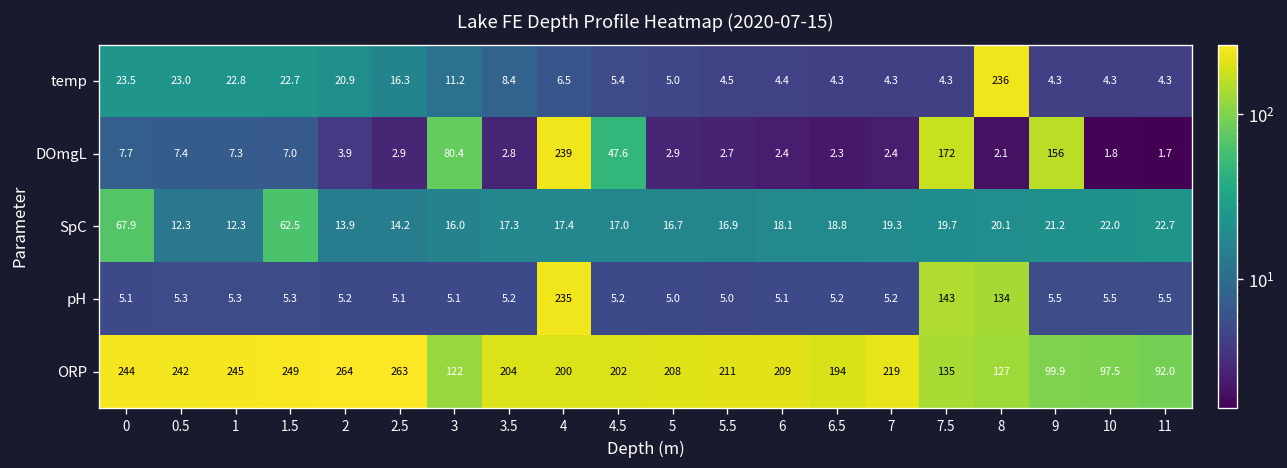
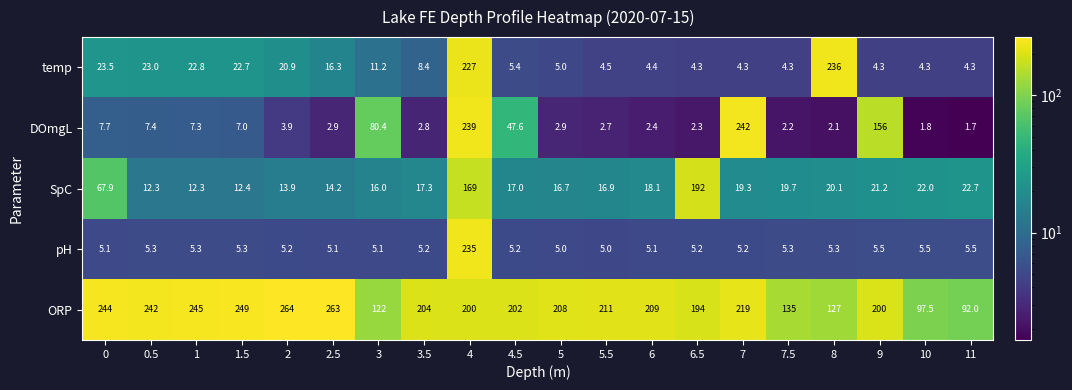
  {
    "temp": {
      "0": 23.5,
      "0.5": 23.0,
      "1": 22.8,
      "1.5": 22.7,
      "2": 20.9,
      "2.5": 16.3,
      "3": 11.2,
      "3.5": 8.4,
-     "4": 6.5,
+     "4": 227,
      "4.5": 5.4,
      "5": 5.0,
      "5.5": 4.5,
      "6": 4.4,
      "6.5": 4.3,
      "7": 4.3,
      "7.5": 4.3,
      "8": 236,
      "9": 4.3,
      "10": 4.3,
      "11": 4.3
    },
    "DOmgL": {
      "0": 7.7,
      "0.5": 7.4,
      "1": 7.3,
      "1.5": 7.0,
      "2": 3.9,
      "2.5": 2.9,
      "3": 80.4,
      "3.5": 2.8,
      "4": 239,
      "4.5": 47.6,
      "5": 2.9,
      "5.5": 2.7,
      "6": 2.4,
      "6.5": 2.3,
-     "7": 2.4,
-     "7.5": 172,
+     "7": 242,
+     "7.5": 2.2,
      "8": 2.1,
      "9": 156,
      "10": 1.8,
      "11": 1.7
    },
    "SpC": {
      "0": 67.9,
      "0.5": 12.3,
      "1": 12.3,
-     "1.5": 62.5,
+     "1.5": 12.4,
      "2": 13.9,
      "2.5": 14.2,
      "3": 16.0,
      "3.5": 17.3,
-     "4": 17.4,
+     "4": 169,
      "4.5": 17.0,
      "5": 16.7,
      "5.5": 16.9,
      "6": 18.1,
-     "6.5": 18.8,
+     "6.5": 192,
      "7": 19.3,
      "7.5": 19.7,
      "8": 20.1,
      "9": 21.2,
      "10": 22.0,
      "11": 22.7
    },
    "pH": {
      "0": 5.1,
      "0.5": 5.3,
      "1": 5.3,
      "1.5": 5.3,
      "2": 5.2,
      "2.5": 5.1,
      "3": 5.1,
      "3.5": 5.2,
      "4": 235,
      "4.5": 5.2,
      "5": 5.0,
      "5.5": 5.0,
      "6": 5.1,
      "6.5": 5.2,
      "7": 5.2,
-     "7.5": 143,
-     "8": 134,
+     "7.5": 5.3,
+     "8": 5.3,
      "9": 5.5,
      "10": 5.5,
      "11": 5.5
    },
    "ORP": {
      "0": 244,
      "0.5": 242,
      "1": 245,
      "1.5": 249,
      "2": 264,
      "2.5": 263,
      "3": 122,
      "3.5": 204,
      "4": 200,
      "4.5": 202,
      "5": 208,
      "5.5": 211,
      "6": 209,
      "6.5": 194,
      "7": 219,
      "7.5": 135,
      "8": 127,
-     "9": 99.9,
+     "9": 200,
      "10": 97.5,
      "11": 92.0
    }
  }
